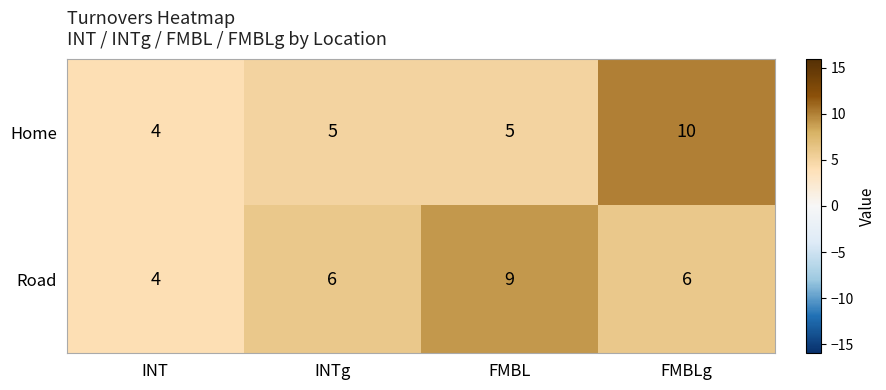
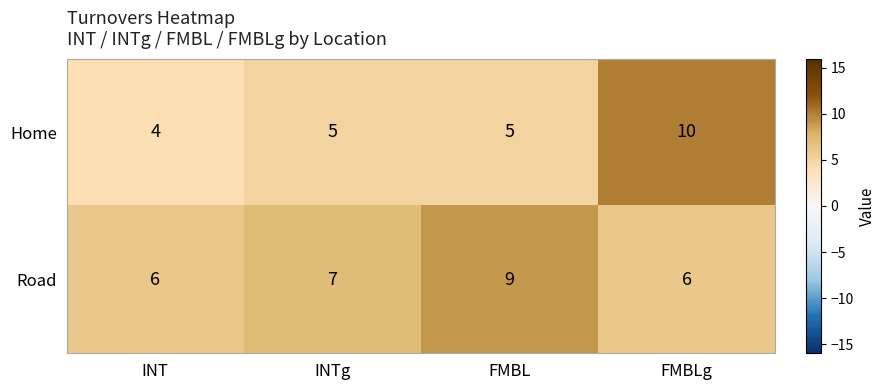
  {
    "Home": {
      "INT": 4,
      "INTg": 5,
      "FMBL": 5,
      "FMBLg": 10
    },
    "Road": {
-     "INT": 4,
-     "INTg": 6,
+     "INT": 6,
+     "INTg": 7,
      "FMBL": 9,
      "FMBLg": 6
    }
  }
